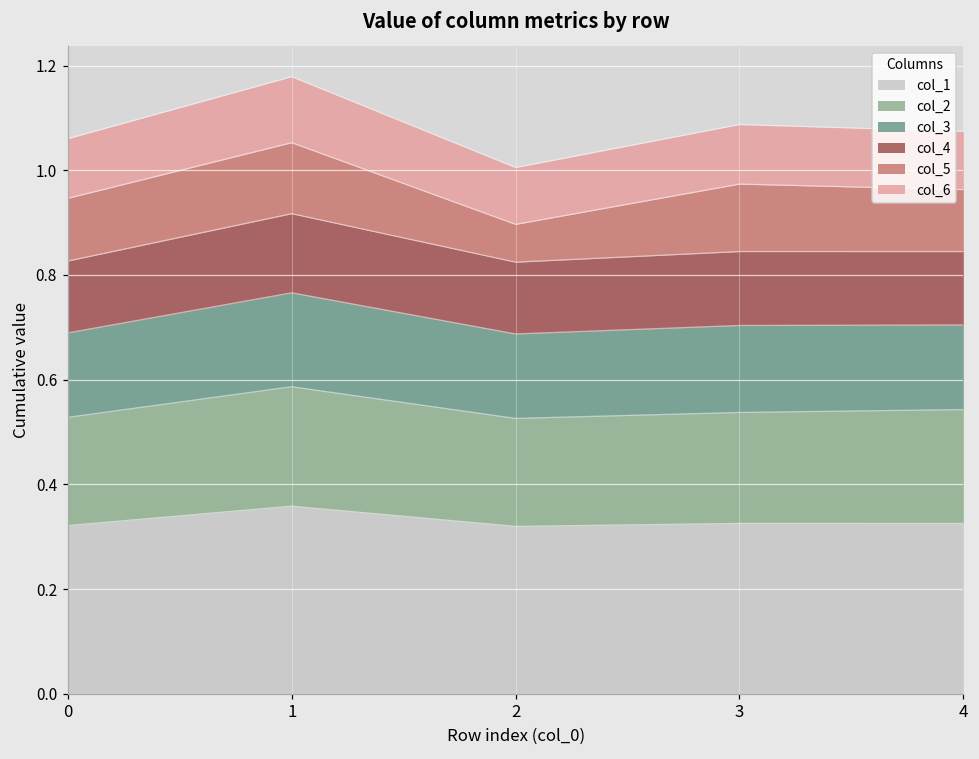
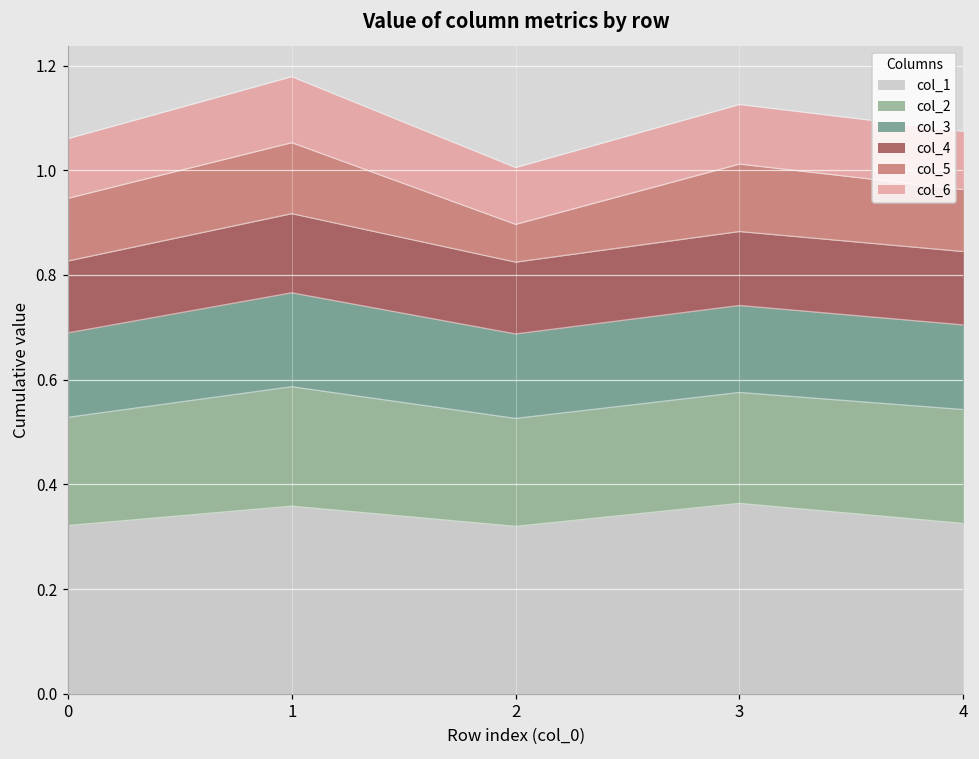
  {
    "col_1": {
      "0": 0.32,
      "1": 0.36,
      "2": 0.32,
-     "3": 0.33,
+     "3": 0.36,
      "4": 0.33
    },
    "col_4": {
      "0": 0.14,
      "1": 0.15,
      "2": 0.14,
      "3": 0.14,
      "4": 0.14
    },
    "col_5": {
      "0": 0.12,
      "1": 0.14,
      "2": 0.07,
      "3": 0.13,
      "4": 0.12
    },
    "col_6": {
      "0": 0.11,
      "1": 0.13,
      "2": 0.11,
      "3": 0.11,
      "4": 0.11
    }
  }
